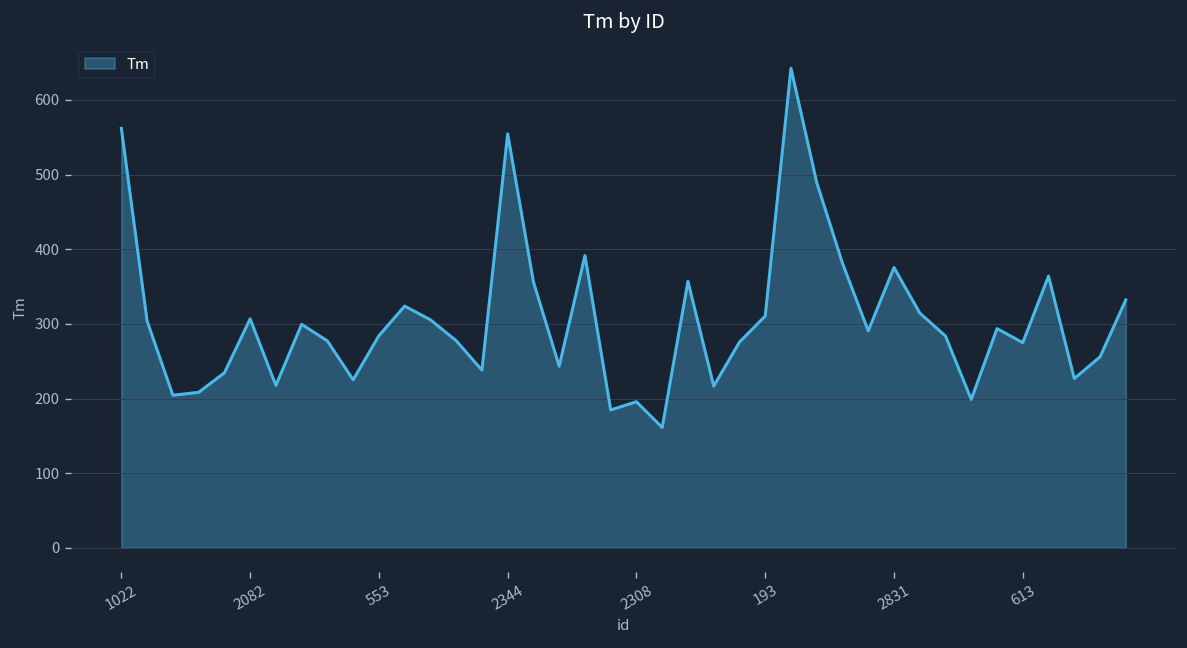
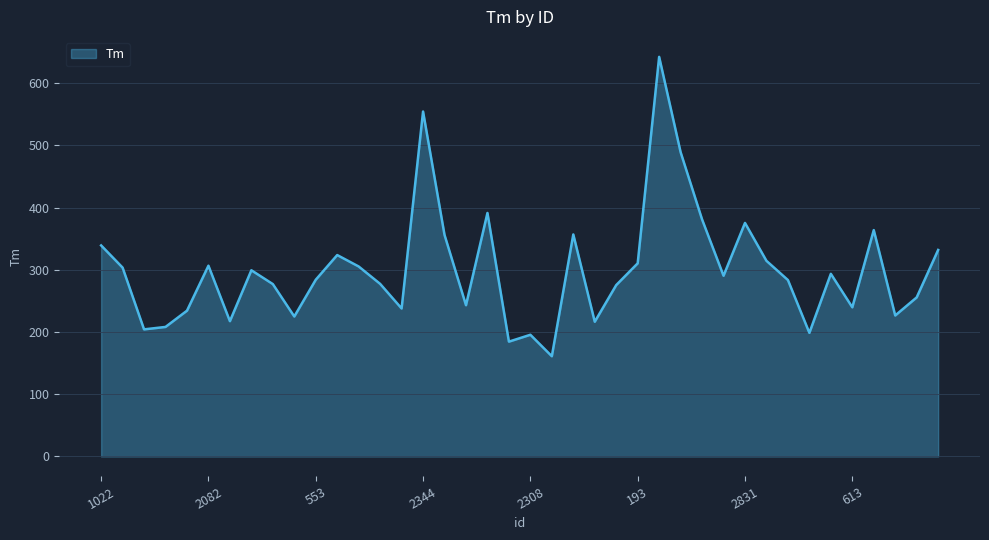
  {
-   "1022": 560,
+   "1022": 340,
    "2082": 310,
    "553": 280,
    "2344": 550,
    "2308": 200,
    "193": 310,
    "2831": 380,
-   "613": 270
+   "613": 240
  }
